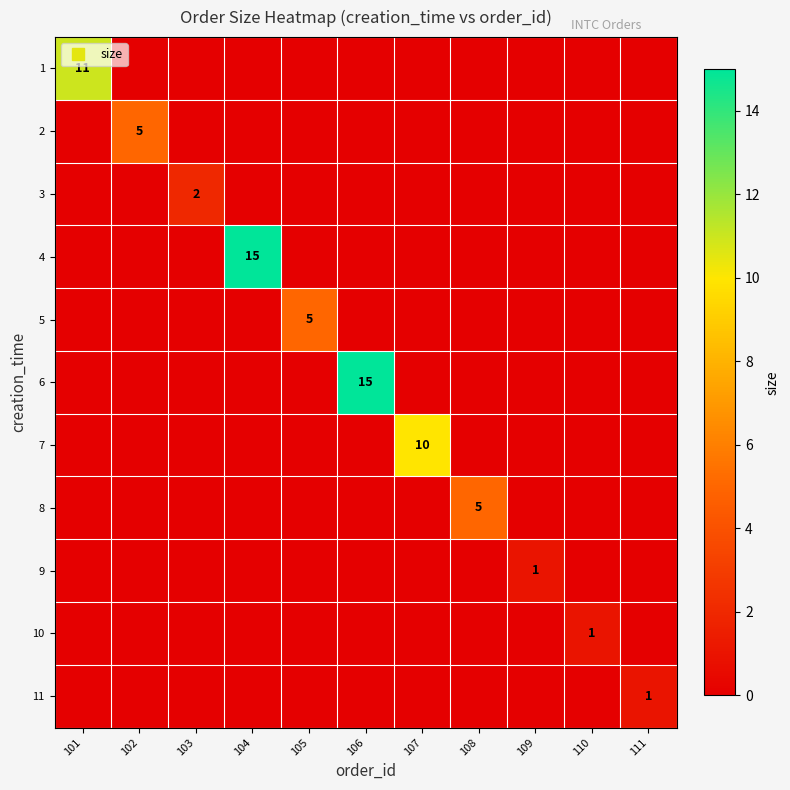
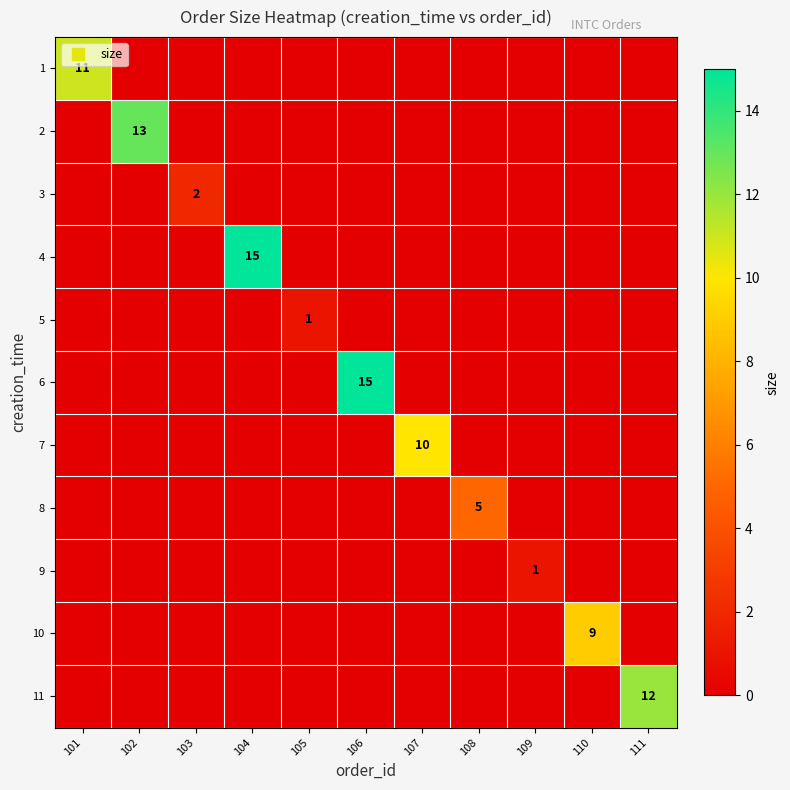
  {
    "2": {
-     "102": 5
+     "102": 13
    },
    "3": {
      "103": 2
    },
    "4": {
      "104": 15
    },
    "5": {
-     "105": 5
+     "105": 1
    },
    "6": {
      "106": 15
    },
    "7": {
      "107": 10
    },
    "8": {
      "108": 5
    },
    "9": {
      "109": 1
    },
    "10": {
-     "110": 1
+     "110": 9
    },
    "11": {
-     "111": 1
+     "111": 12
    }
  }
